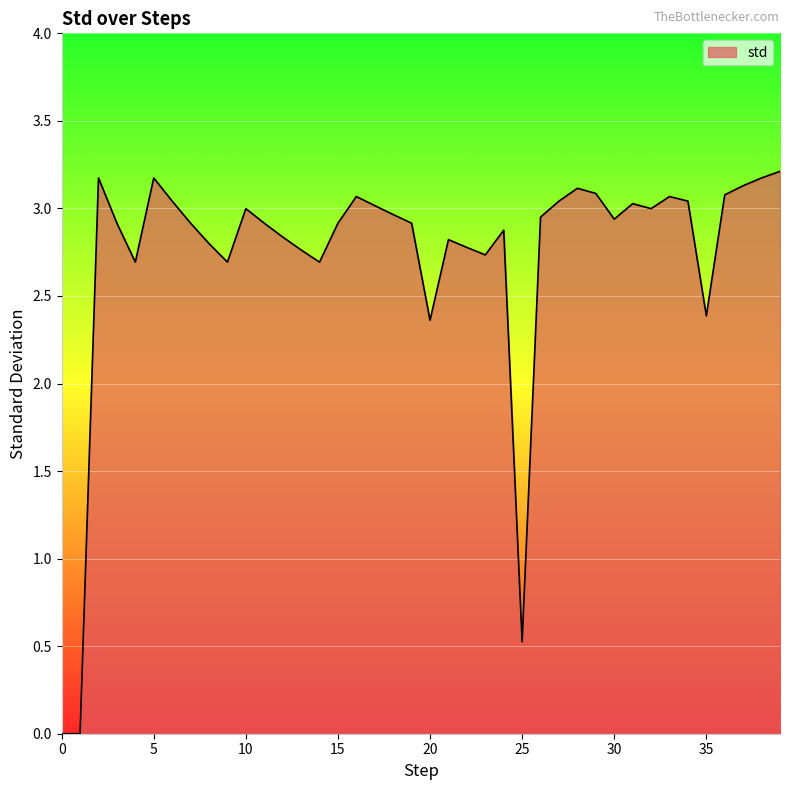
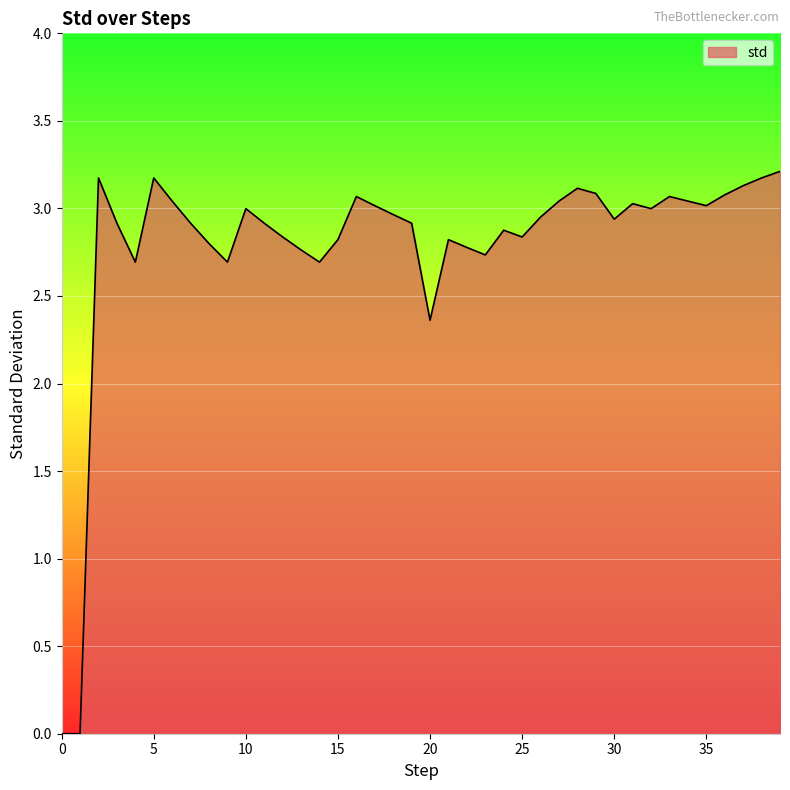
  {
    "0": 0.00,
    "5": 3.17,
    "10": 3.00,
-   "15": 2.92,
+   "15": 2.82,
    "20": 2.36,
-   "25": 0.53,
+   "25": 2.84,
    "30": 2.94,
-   "35": 2.39
+   "35": 3.02
  }
